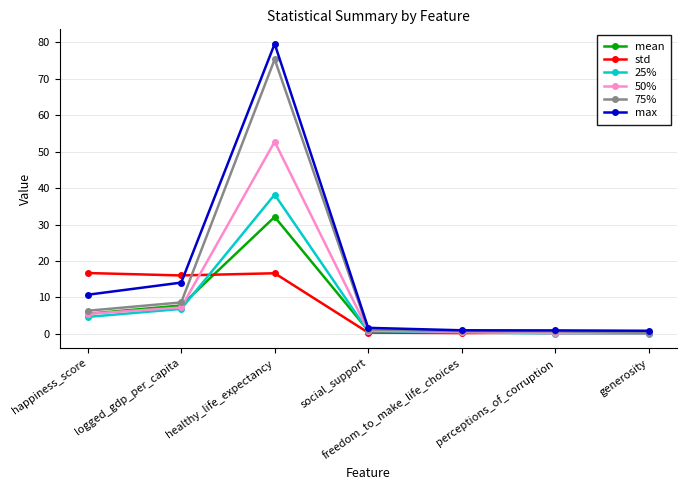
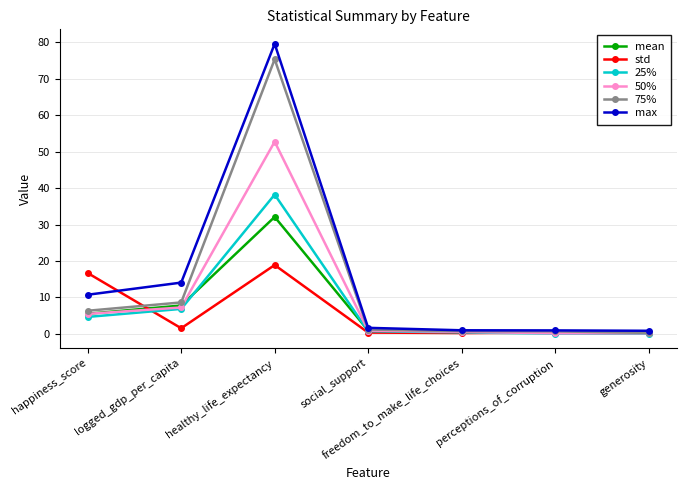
  {
    "mean": {
      "healthy_life_expectancy": 32
    },
    "std": {
      "happiness_score": 17,
-     "logged_gdp_per_capita": 16,
-     "healthy_life_expectancy": 17
+     "logged_gdp_per_capita": 2,
+     "healthy_life_expectancy": 19
    },
    "25%": {
      "happiness_score": 5,
      "healthy_life_expectancy": 38
    },
    "50%": {
      "healthy_life_expectancy": 53
    },
    "75%": {
      "happiness_score": 6,
      "logged_gdp_per_capita": 9,
      "healthy_life_expectancy": 75
    },
    "max": {
      "happiness_score": 11,
      "logged_gdp_per_capita": 14,
      "healthy_life_expectancy": 80
    }
  }
